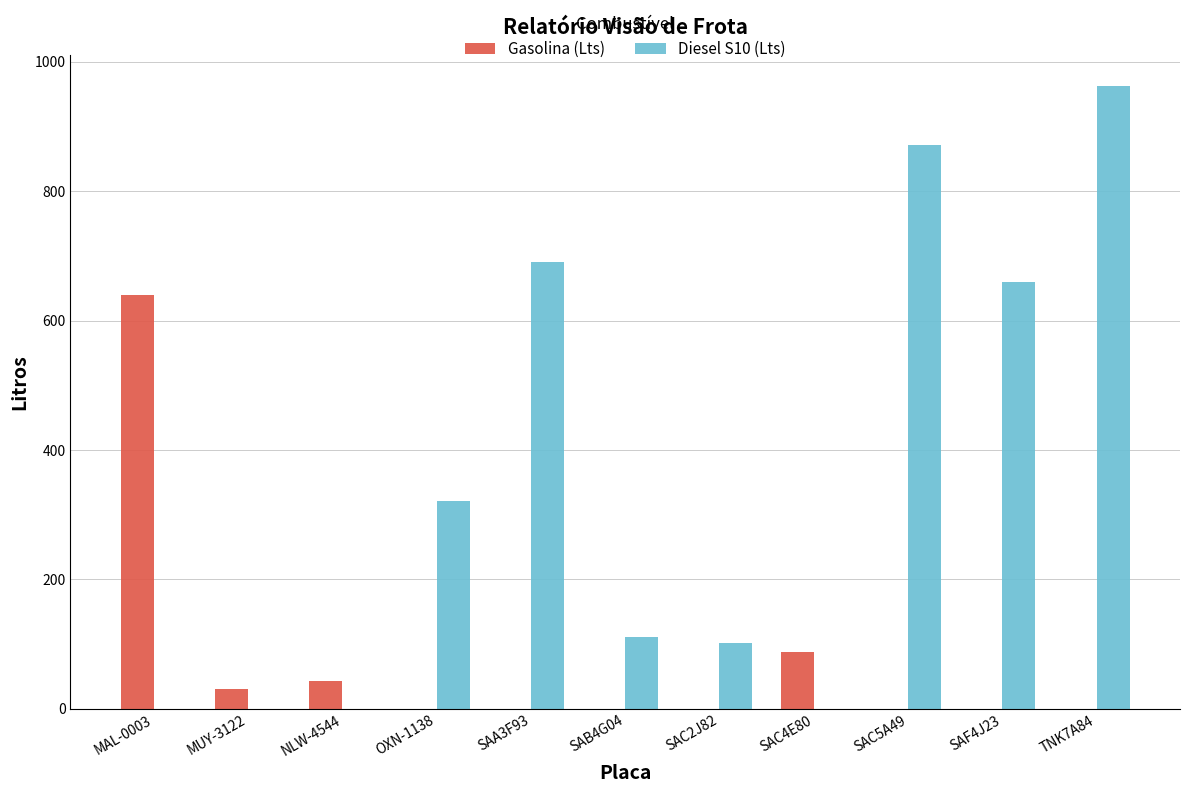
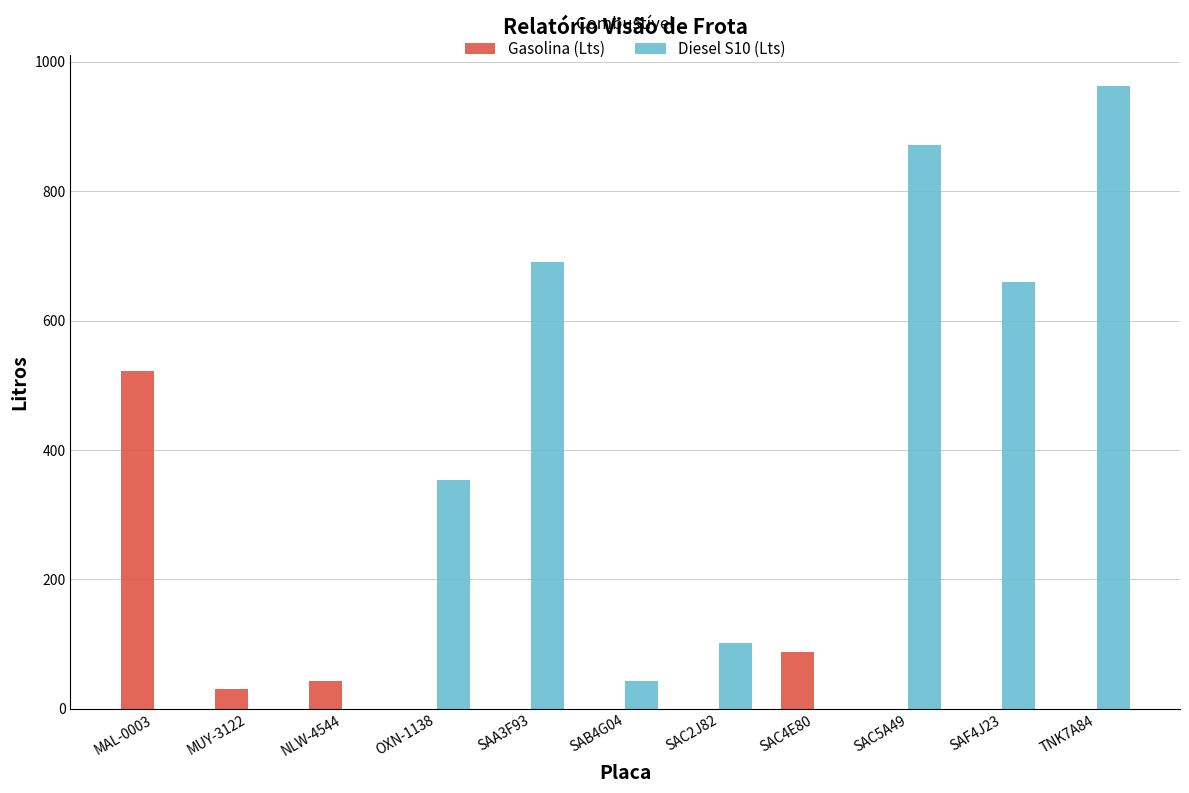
  {
    "Gasolina (Lts)": {
-     "MAL-0003": 640,
+     "MAL-0003": 520,
      "MUY-3122": 30,
      "NLW-4544": 40,
      "OXN-1138": 0,
      "SAA3F93": 0,
      "SAB4G04": 0,
      "SAC2J82": 0,
      "SAC4E80": 90,
      "SAC5A49": 0,
      "SAF4J23": 0,
      "TNK7A84": 0
    },
    "Diesel S10 (Lts)": {
      "MAL-0003": 0,
      "MUY-3122": 0,
      "NLW-4544": 0,
-     "OXN-1138": 320,
+     "OXN-1138": 350,
      "SAA3F93": 690,
-     "SAB4G04": 110,
+     "SAB4G04": 40,
      "SAC2J82": 100,
      "SAC4E80": 0,
      "SAC5A49": 870,
      "SAF4J23": 660,
      "TNK7A84": 960
    }
  }
